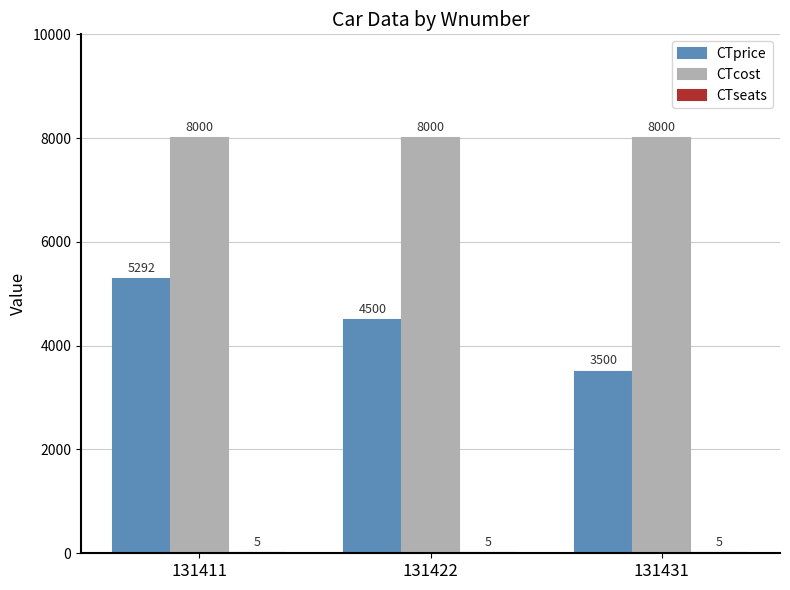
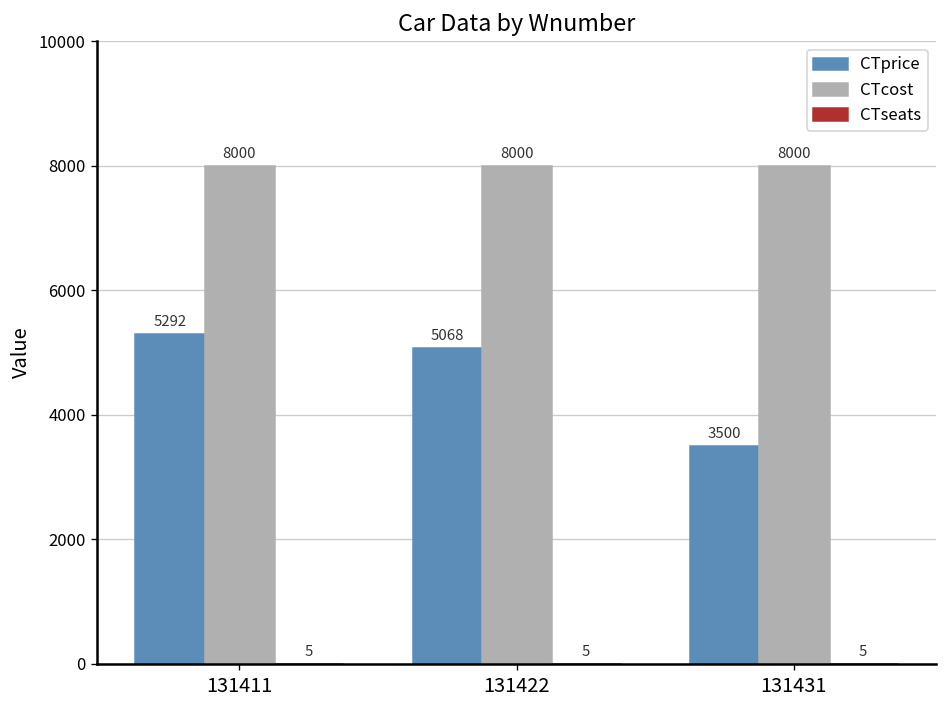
  {
    "CTprice": {
      "131411": 5292,
-     "131422": 4500,
+     "131422": 5068,
      "131431": 3500
    },
    "CTcost": {
      "131411": 8000,
      "131422": 8000,
      "131431": 8000
    },
    "CTseats": {
      "131411": 5,
      "131422": 5,
      "131431": 5
    }
  }
